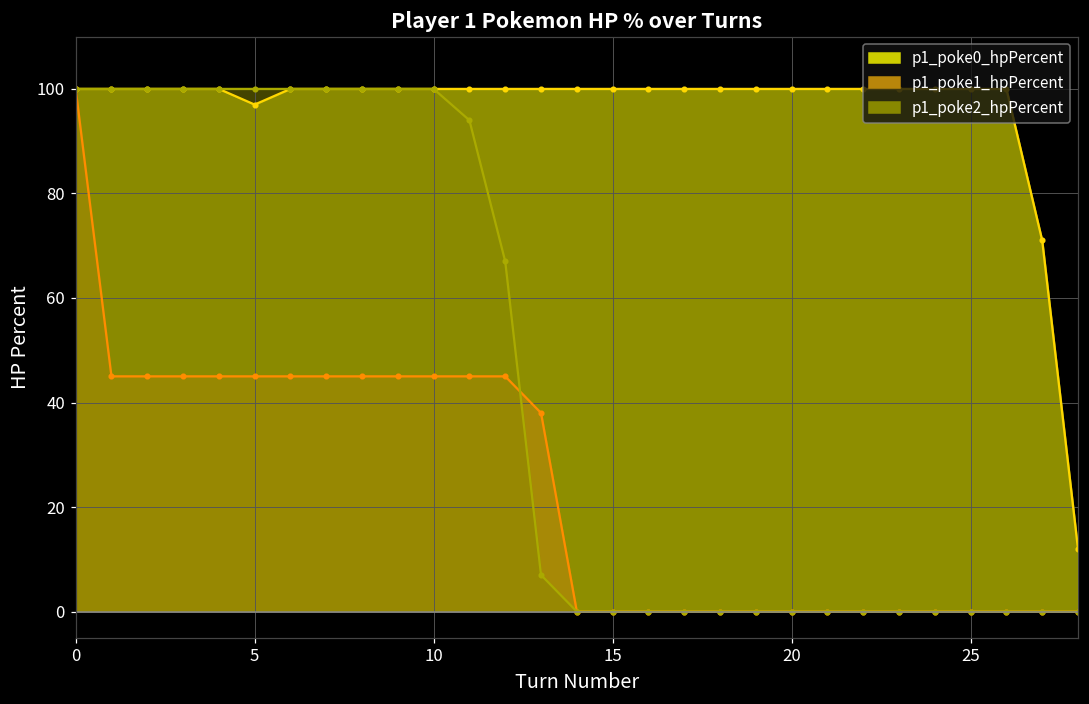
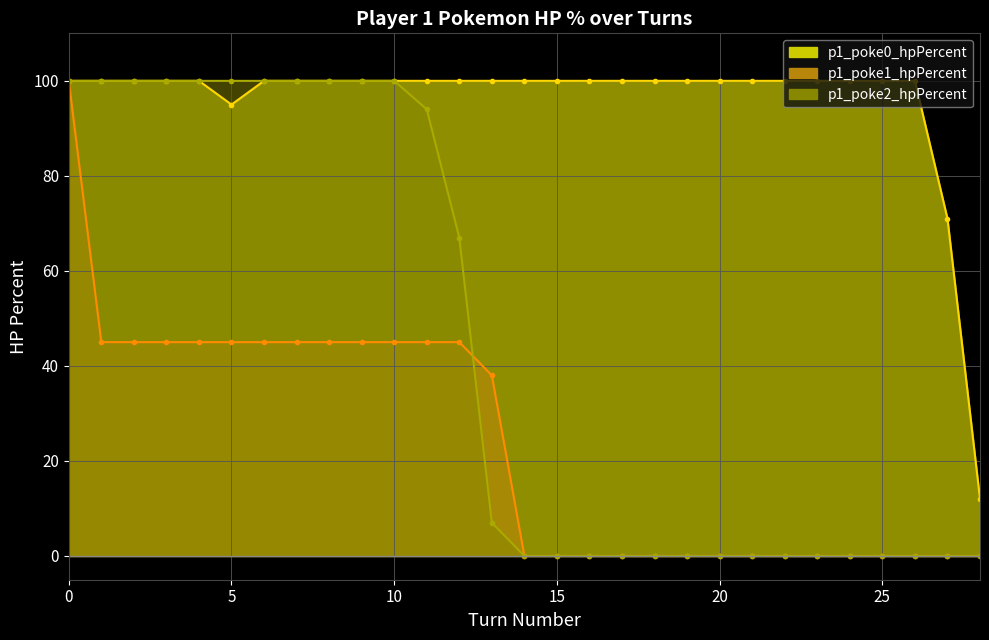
  {
    "p1_poke0_hpPercent": {
-     "5": 97,
+     "5": 95,
      "15": 100,
      "20": 100
    }
  }
